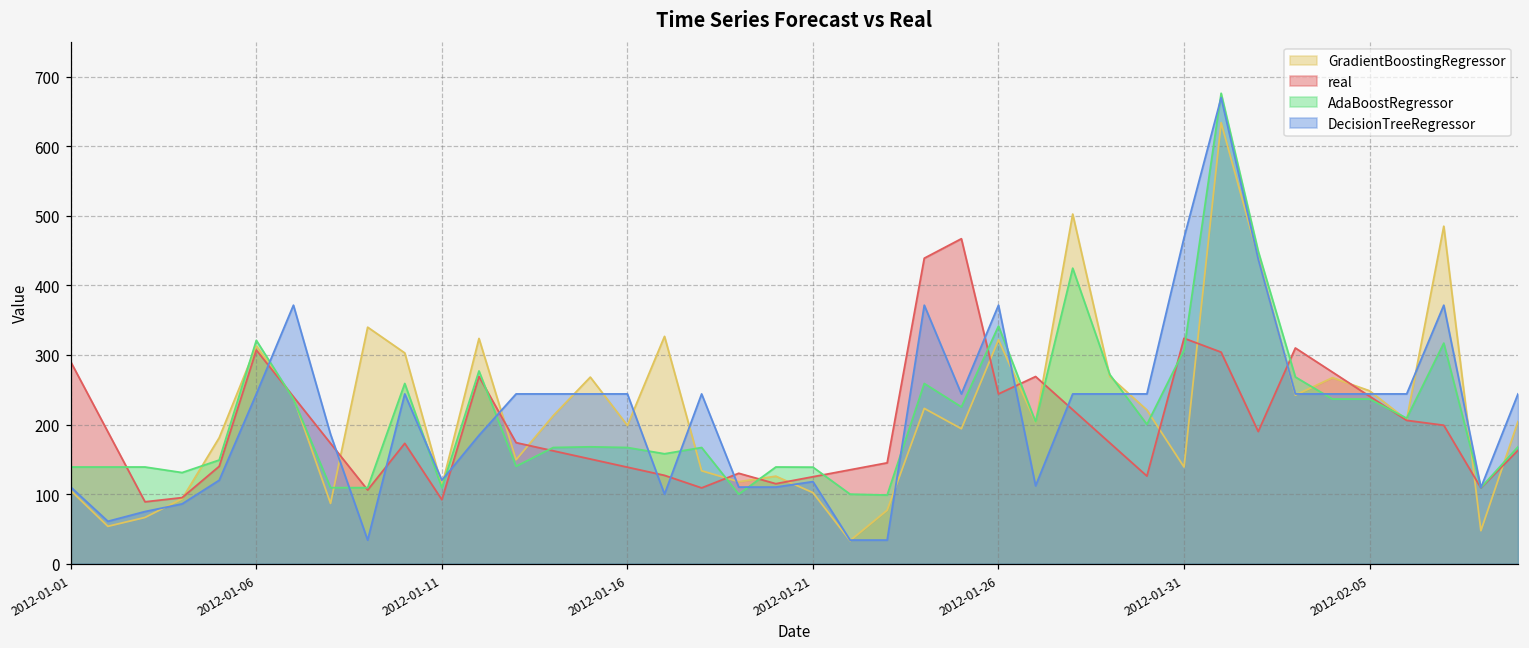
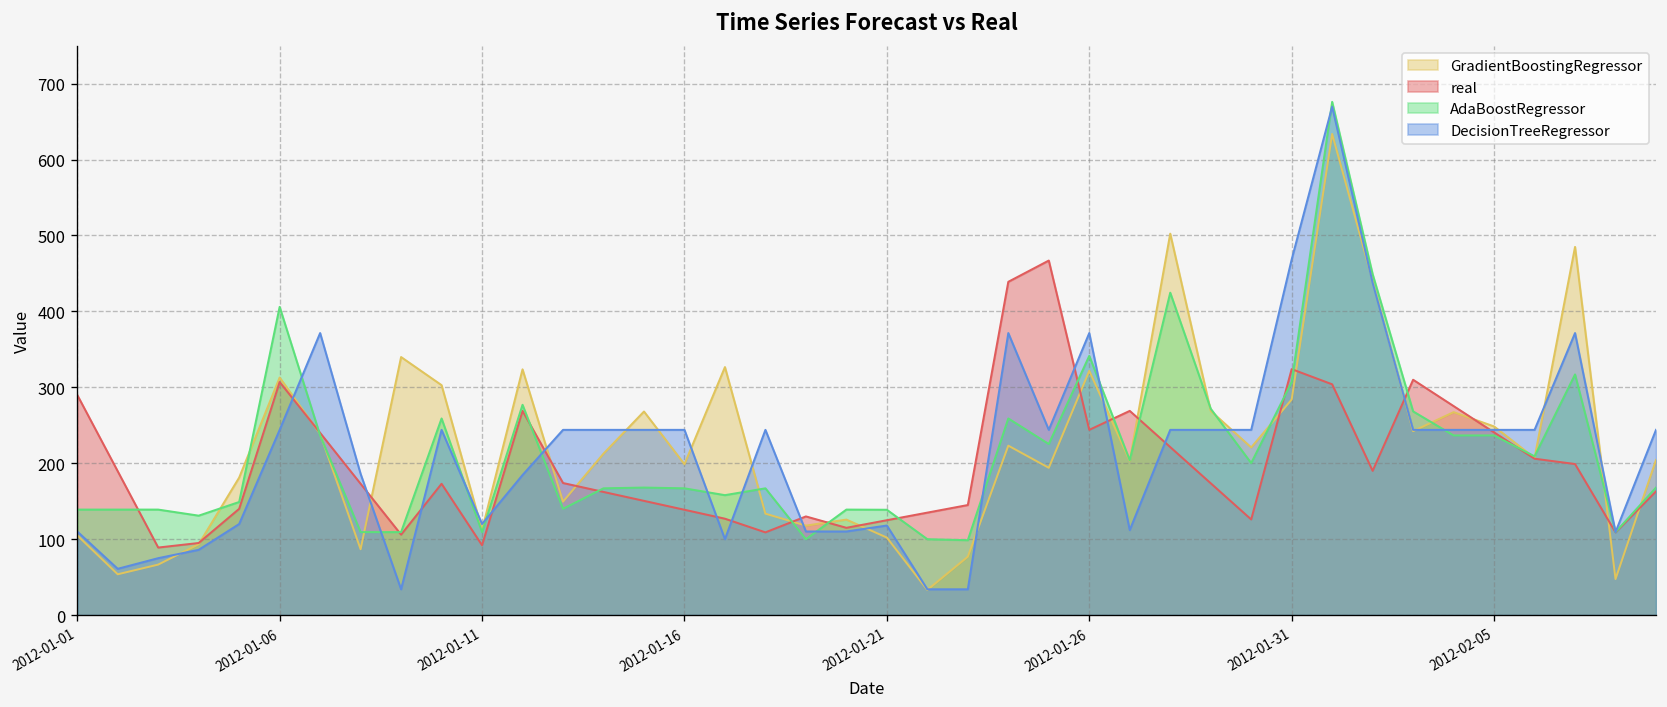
  {
    "GradientBoostingRegressor": {
      "2012-01-01": 110,
      "2012-01-06": 310,
      "2012-01-16": 200,
      "2012-01-21": 100,
      "2012-01-26": 320,
-     "2012-01-31": 140,
+     "2012-01-31": 280,
      "2012-02-05": 250
    },
    "real": {
      "2012-01-01": 290,
      "2012-01-06": 310,
      "2012-01-11": 90,
      "2012-01-16": 140,
      "2012-01-21": 130,
      "2012-01-26": 240,
      "2012-01-31": 320
    },
    "AdaBoostRegressor": {
      "2012-01-01": 140,
-     "2012-01-06": 320,
+     "2012-01-06": 410,
      "2012-01-16": 170,
      "2012-01-21": 140,
      "2012-01-26": 340,
      "2012-01-31": 310
    },
    "DecisionTreeRegressor": {
      "2012-01-01": 110,
      "2012-01-06": 240,
      "2012-01-11": 120,
      "2012-01-16": 240,
      "2012-01-21": 120,
      "2012-01-26": 370,
      "2012-01-31": 470
    }
  }
